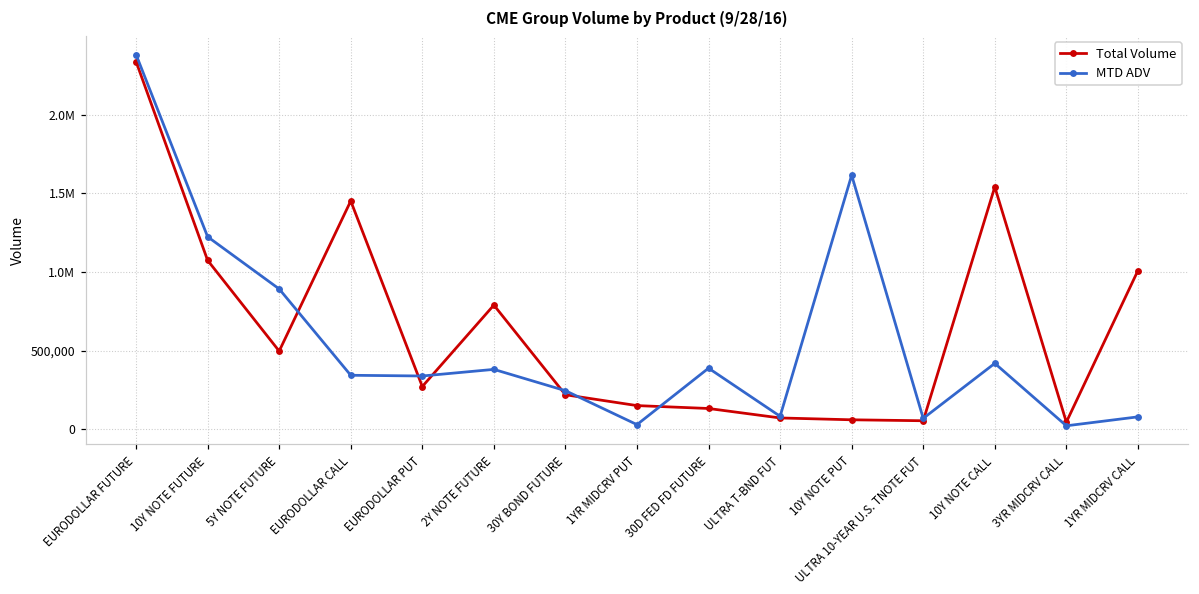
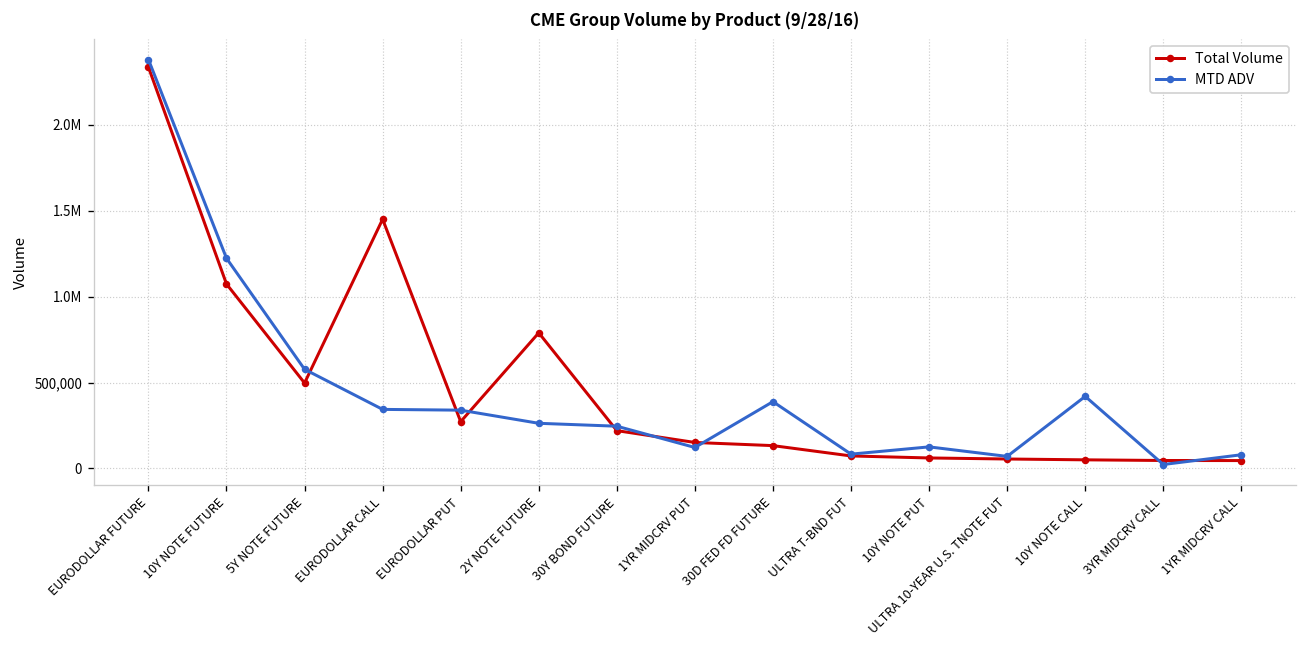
  {
    "Total Volume": {
      "EURODOLLAR FUTURE": "2,340,000",
      "10Y NOTE FUTURE": "1,070,000",
      "5Y NOTE FUTURE": "500,000",
      "EURODOLLAR CALL": "1,450,000",
      "EURODOLLAR PUT": "270,000",
      "2Y NOTE FUTURE": "790,000",
      "30Y BOND FUTURE": "220,000",
      "1YR MIDCRV PUT": "150,000",
      "30D FED FD FUTURE": "130,000",
      "10Y NOTE PUT": "60,000",
-     "10Y NOTE CALL": "1,540,000",
+     "10Y NOTE CALL": "50,000",
      "3YR MIDCRV CALL": "50,000",
-     "1YR MIDCRV CALL": "1,010,000"
+     "1YR MIDCRV CALL": "50,000"
    },
    "MTD ADV": {
      "EURODOLLAR FUTURE": "2,380,000",
      "10Y NOTE FUTURE": "1,220,000",
-     "5Y NOTE FUTURE": "890,000",
+     "5Y NOTE FUTURE": "580,000",
      "EURODOLLAR CALL": "340,000",
      "EURODOLLAR PUT": "340,000",
-     "2Y NOTE FUTURE": "380,000",
+     "2Y NOTE FUTURE": "260,000",
      "30Y BOND FUTURE": "250,000",
-     "1YR MIDCRV PUT": "30,000",
+     "1YR MIDCRV PUT": "120,000",
      "30D FED FD FUTURE": "390,000",
-     "10Y NOTE PUT": "1,610,000",
+     "10Y NOTE PUT": "130,000",
      "10Y NOTE CALL": "420,000",
      "3YR MIDCRV CALL": "20,000",
      "1YR MIDCRV CALL": "80,000"
    }
  }
